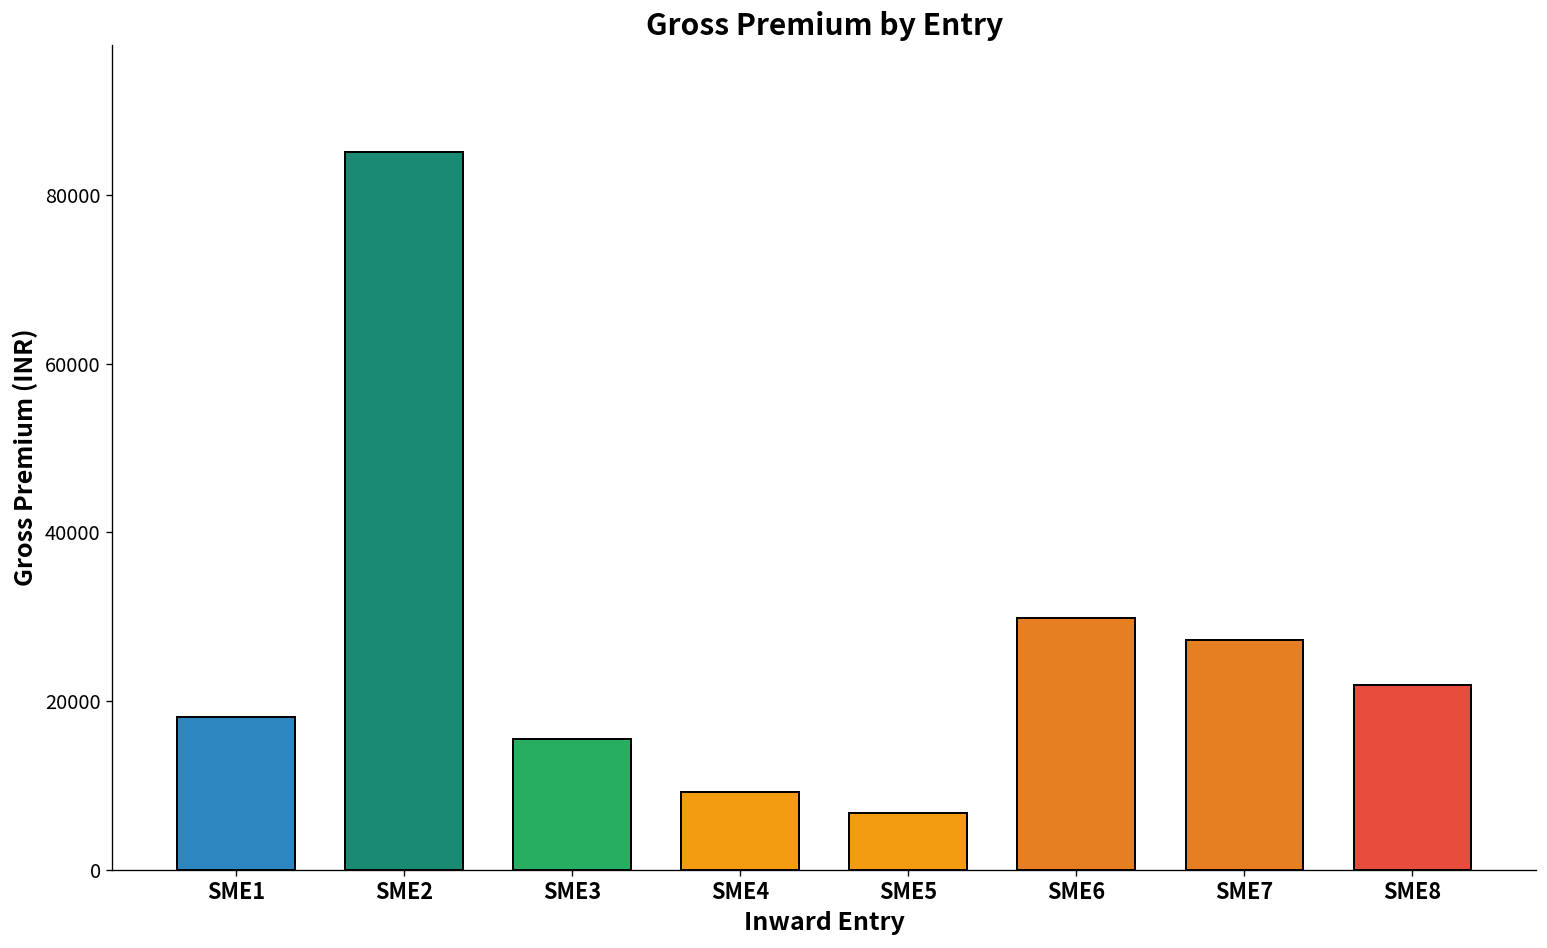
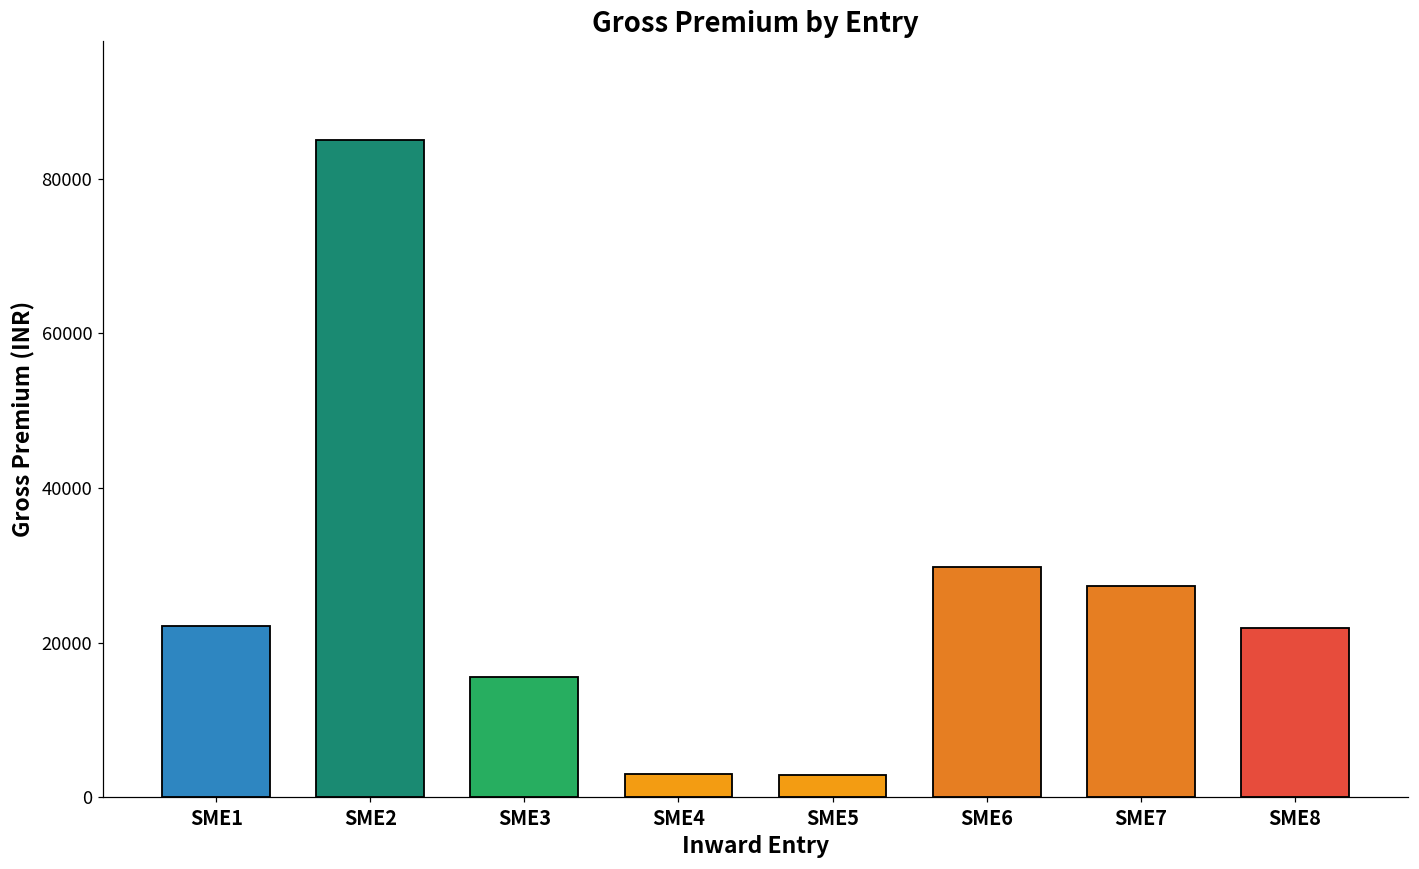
  {
-   "SME1": 18000,
+   "SME1": 22000,
    "SME2": 85000,
    "SME3": 15000,
-   "SME4": 9000,
-   "SME5": 7000,
+   "SME4": 3000,
+   "SME5": 3000,
    "SME6": 30000,
    "SME7": 27000,
    "SME8": 22000
  }
